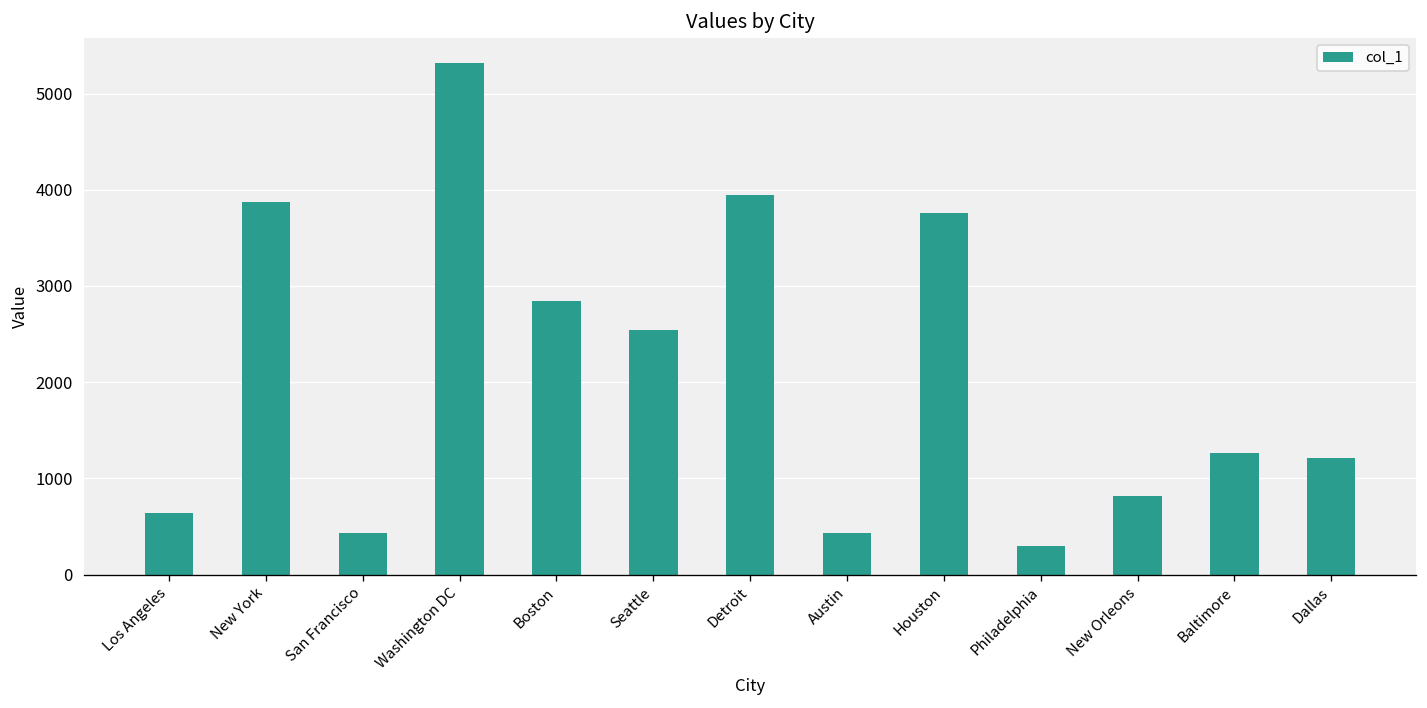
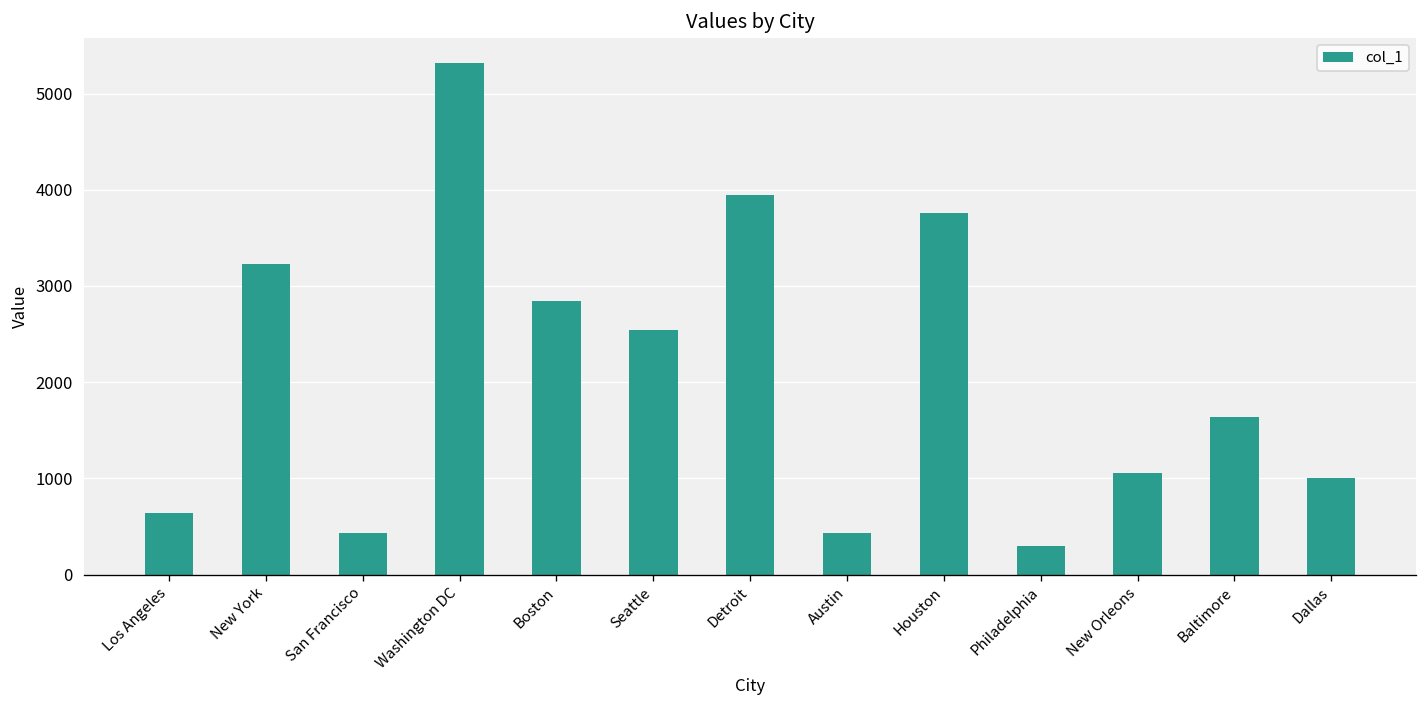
  {
    "Los Angeles": 600,
-   "New York": 3900,
+   "New York": 3200,
    "San Francisco": 400,
    "Washington DC": 5300,
    "Boston": 2800,
    "Seattle": 2500,
    "Detroit": 3900,
    "Austin": 400,
    "Houston": 3800,
    "Philadelphia": 300,
-   "New Orleons": 800,
-   "Baltimore": 1300,
-   "Dallas": 1200
+   "New Orleons": 1100,
+   "Baltimore": 1600,
+   "Dallas": 1000
  }
